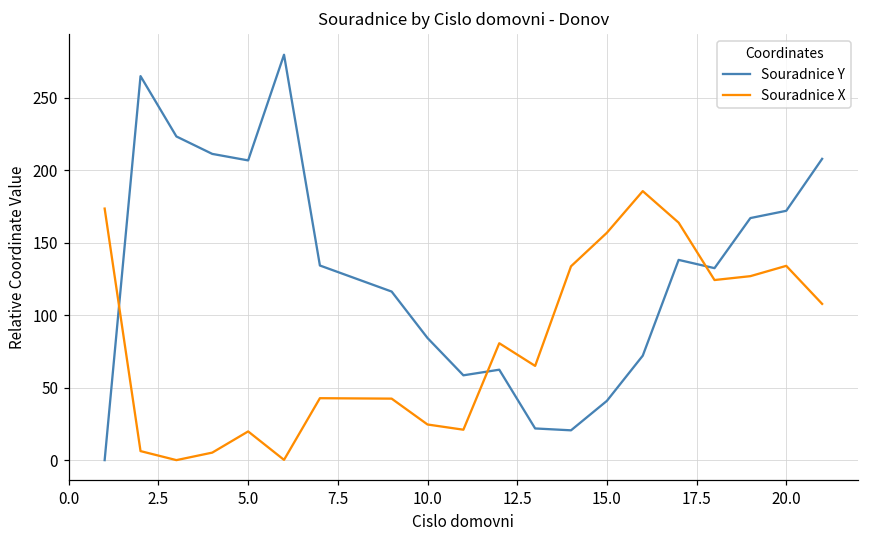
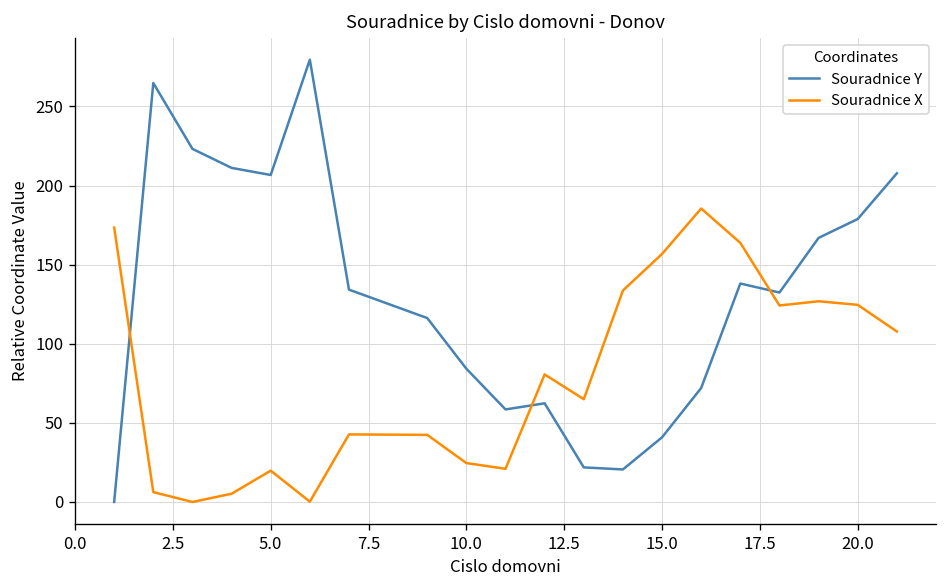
  {
    "Souradnice Y": {
      "5.0": 207,
      "10.0": 84,
      "15.0": 41,
-     "20.0": 172
+     "20.0": 179
    },
    "Souradnice X": {
      "5.0": 20,
      "10.0": 25,
      "15.0": 157,
-     "20.0": 134
+     "20.0": 125
    }
  }
